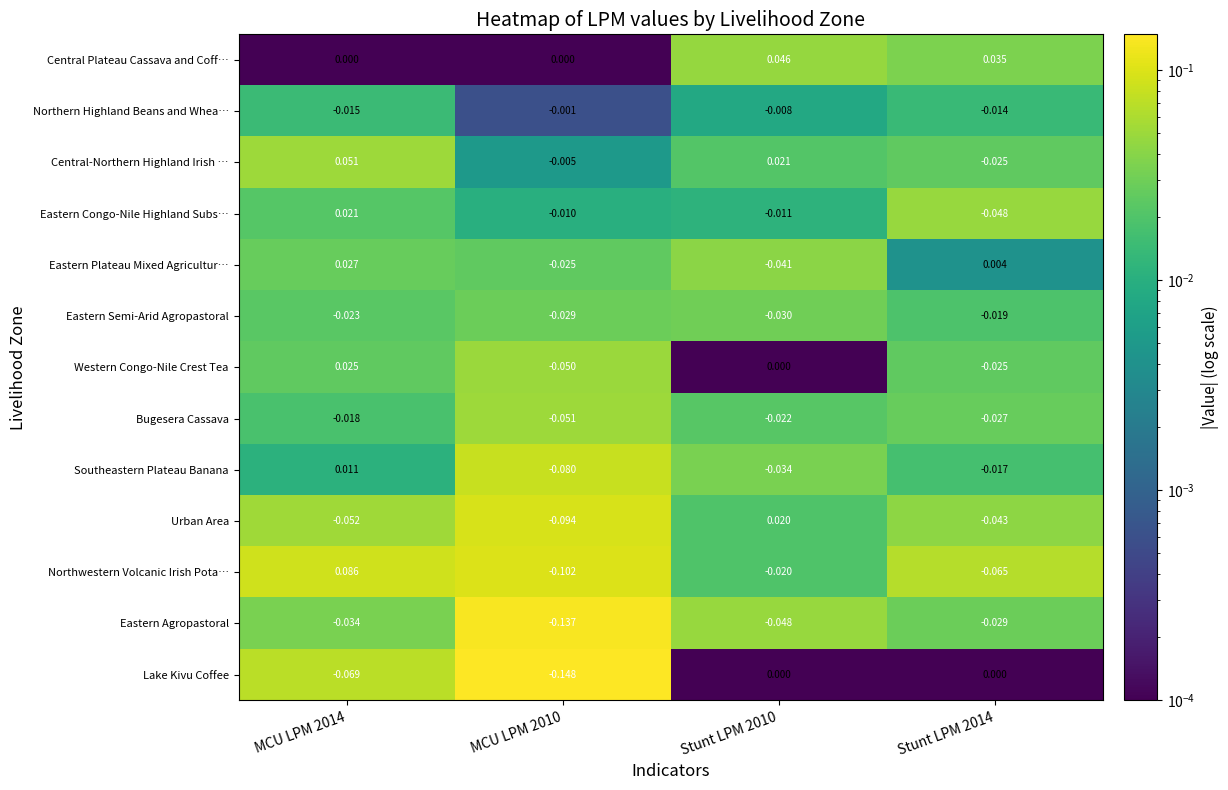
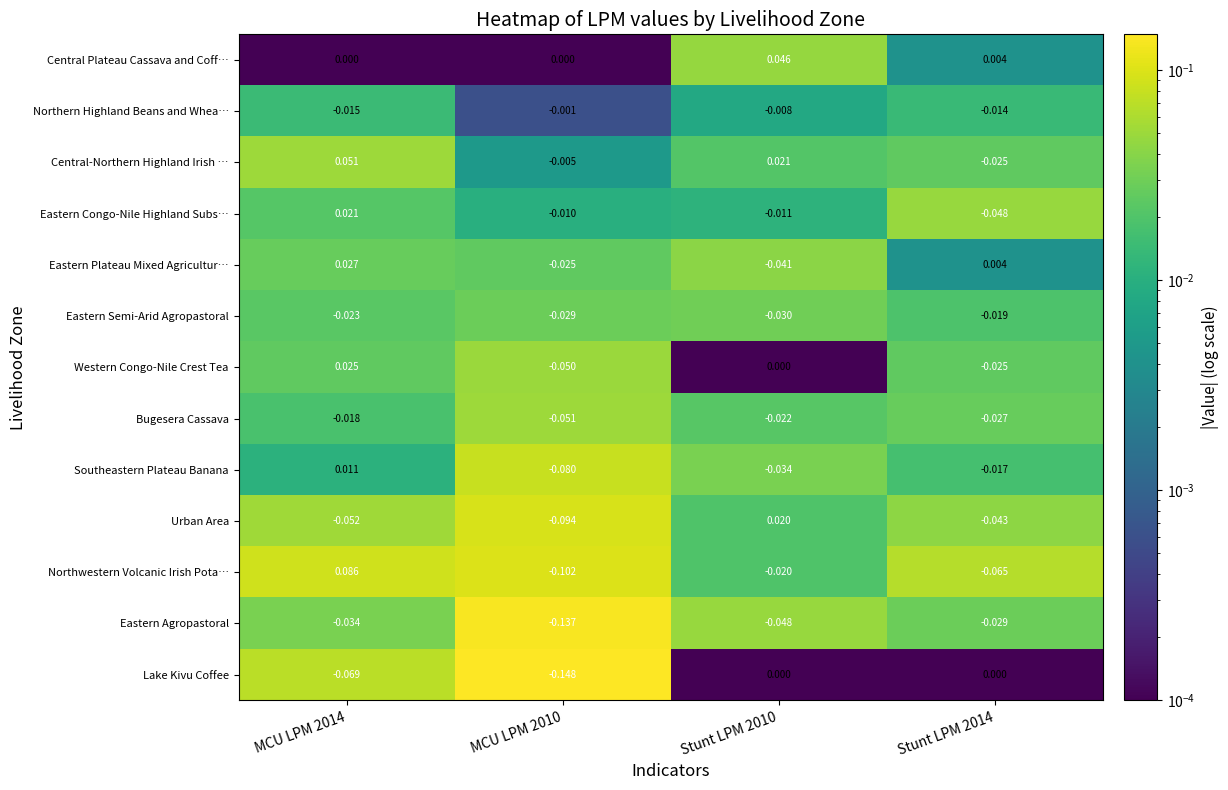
  {
    "Central Plateau Cassava and Coff…": {
      "MCU LPM 2014": 0.000,
      "MCU LPM 2010": 0.000,
      "Stunt LPM 2010": 0.046,
-     "Stunt LPM 2014": 0.035
+     "Stunt LPM 2014": 0.004
    },
    "Northern Highland Beans and Whea…": {
      "MCU LPM 2014": -0.015,
      "MCU LPM 2010": -0.001,
      "Stunt LPM 2010": -0.008,
      "Stunt LPM 2014": -0.014
    },
    "Central-Northern Highland Irish …": {
      "MCU LPM 2014": 0.051,
      "MCU LPM 2010": -0.005,
      "Stunt LPM 2010": 0.021,
      "Stunt LPM 2014": -0.025
    },
    "Eastern Congo-Nile Highland Subs…": {
      "MCU LPM 2014": 0.021,
      "MCU LPM 2010": -0.010,
      "Stunt LPM 2010": -0.011,
      "Stunt LPM 2014": -0.048
    },
    "Eastern Plateau Mixed Agricultur…": {
      "MCU LPM 2014": 0.027,
      "MCU LPM 2010": -0.025,
      "Stunt LPM 2010": -0.041,
      "Stunt LPM 2014": 0.004
    },
    "Eastern Semi-Arid Agropastoral": {
      "MCU LPM 2014": -0.023,
      "MCU LPM 2010": -0.029,
      "Stunt LPM 2010": -0.030,
      "Stunt LPM 2014": -0.019
    },
    "Western Congo-Nile Crest Tea": {
      "MCU LPM 2014": 0.025,
      "MCU LPM 2010": -0.050,
      "Stunt LPM 2010": 0.000,
      "Stunt LPM 2014": -0.025
    },
    "Bugesera Cassava": {
      "MCU LPM 2014": -0.018,
      "MCU LPM 2010": -0.051,
      "Stunt LPM 2010": -0.022,
      "Stunt LPM 2014": -0.027
    },
    "Southeastern Plateau Banana": {
      "MCU LPM 2014": 0.011,
      "MCU LPM 2010": -0.080,
      "Stunt LPM 2010": -0.034,
      "Stunt LPM 2014": -0.017
    },
    "Urban Area": {
      "MCU LPM 2014": -0.052,
      "MCU LPM 2010": -0.094,
      "Stunt LPM 2010": 0.020,
      "Stunt LPM 2014": -0.043
    },
    "Northwestern Volcanic Irish Pota…": {
      "MCU LPM 2014": 0.086,
      "MCU LPM 2010": -0.102,
      "Stunt LPM 2010": -0.020,
      "Stunt LPM 2014": -0.065
    },
    "Eastern Agropastoral": {
      "MCU LPM 2014": -0.034,
      "MCU LPM 2010": -0.137,
      "Stunt LPM 2010": -0.048,
      "Stunt LPM 2014": -0.029
    },
    "Lake Kivu Coffee": {
      "MCU LPM 2014": -0.069,
      "MCU LPM 2010": -0.148,
      "Stunt LPM 2010": 0.000,
      "Stunt LPM 2014": 0.000
    }
  }
